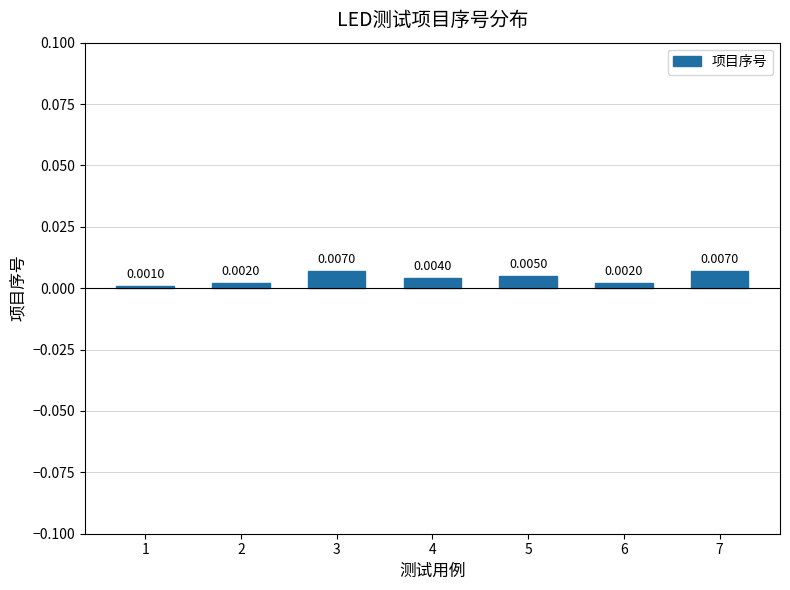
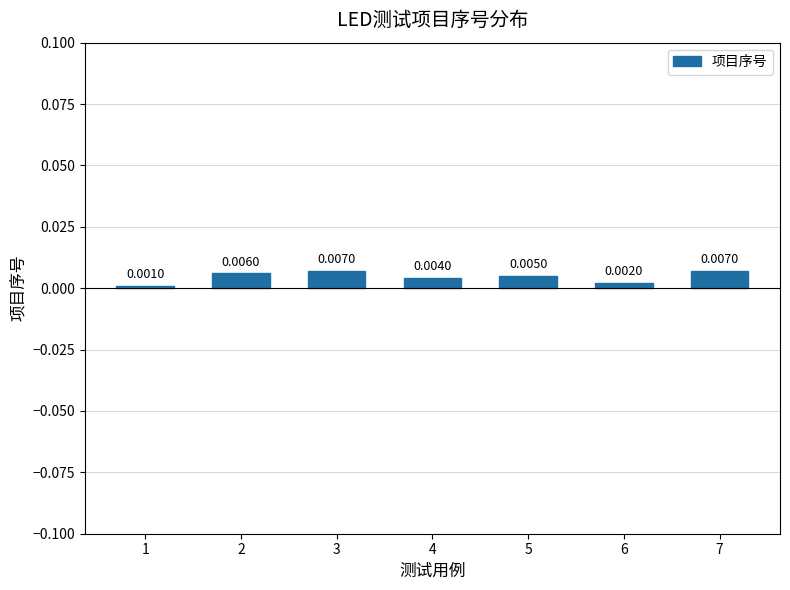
  {
    "1": 0.0010,
-   "2": 0.0020,
+   "2": 0.0060,
    "3": 0.0070,
    "4": 0.0040,
    "5": 0.0050,
    "6": 0.0020,
    "7": 0.0070
  }
